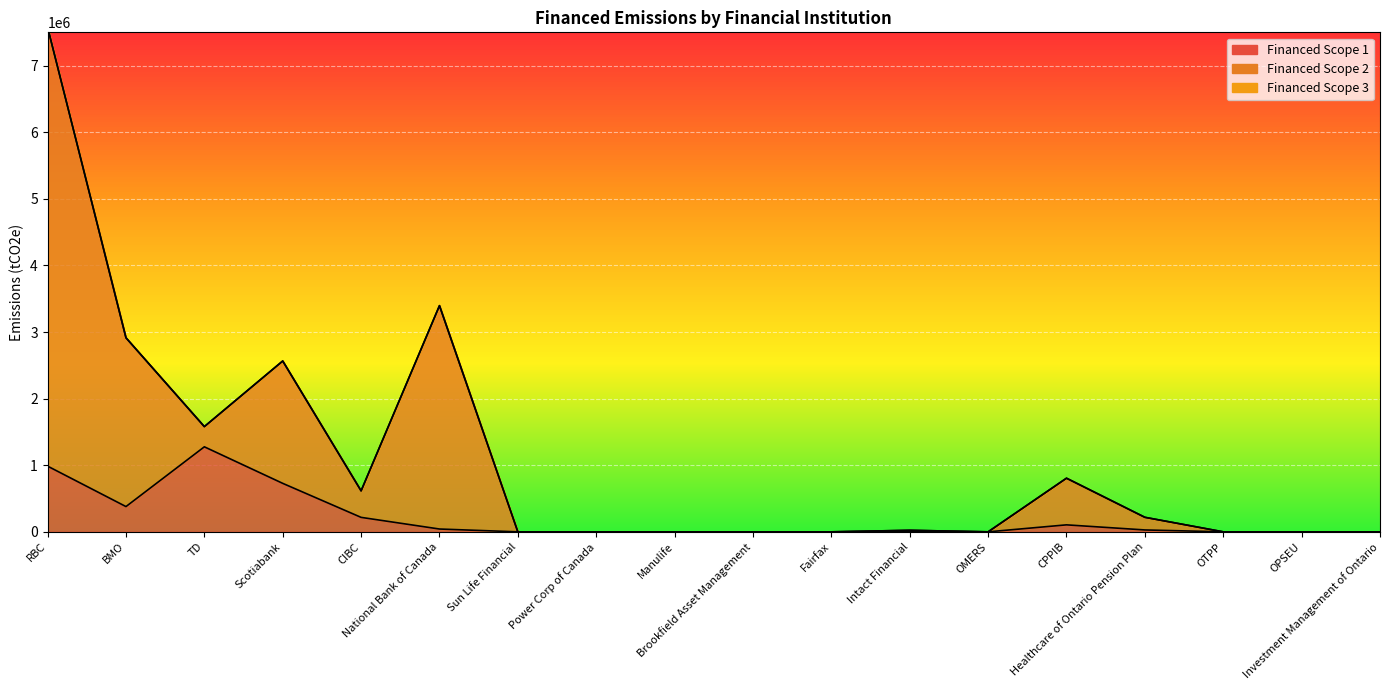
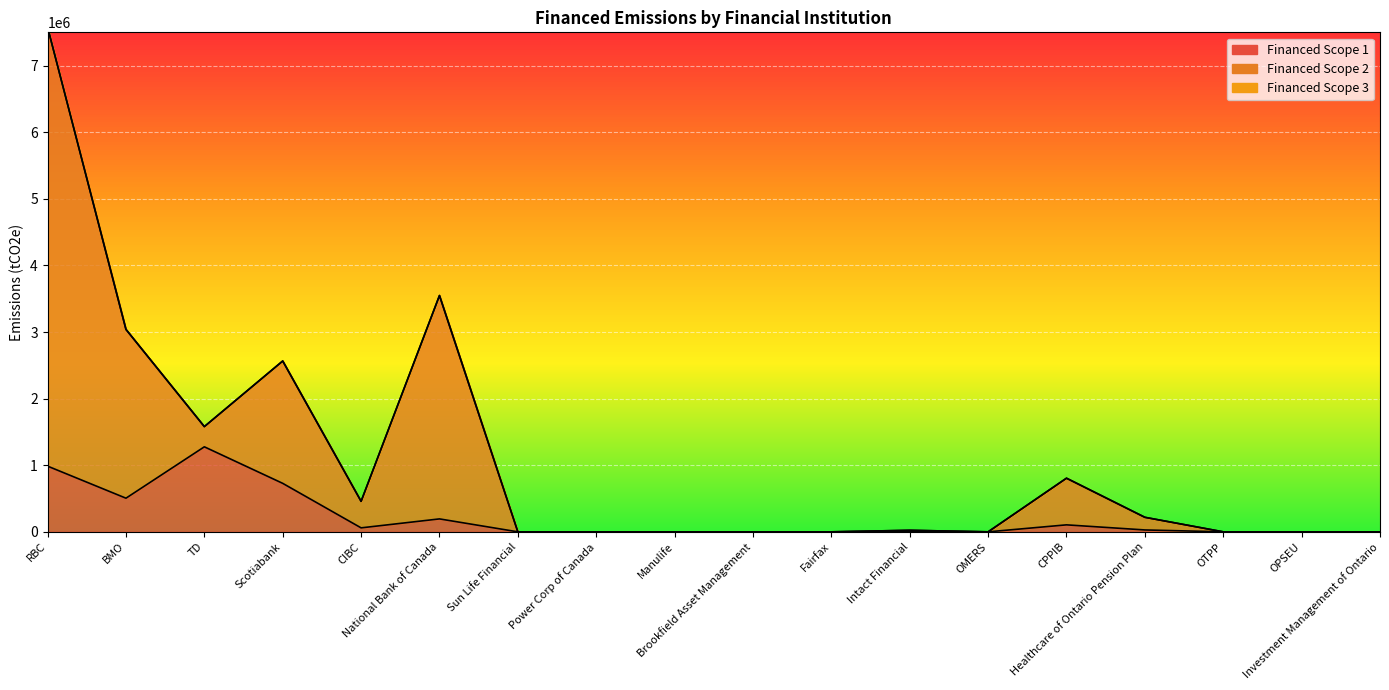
  {
    "Financed Scope 1": {
      "RBC": 1000000,
-     "BMO": 400000,
+     "BMO": 500000,
      "TD": 1300000,
      "Scotiabank": 700000,
-     "CIBC": 200000,
-     "National Bank of Canada": 0,
+     "CIBC": 100000,
+     "National Bank of Canada": 200000,
      "CPPIB": 100000,
      "Healthcare of Ontario Pension Plan": 0
    }
  }
